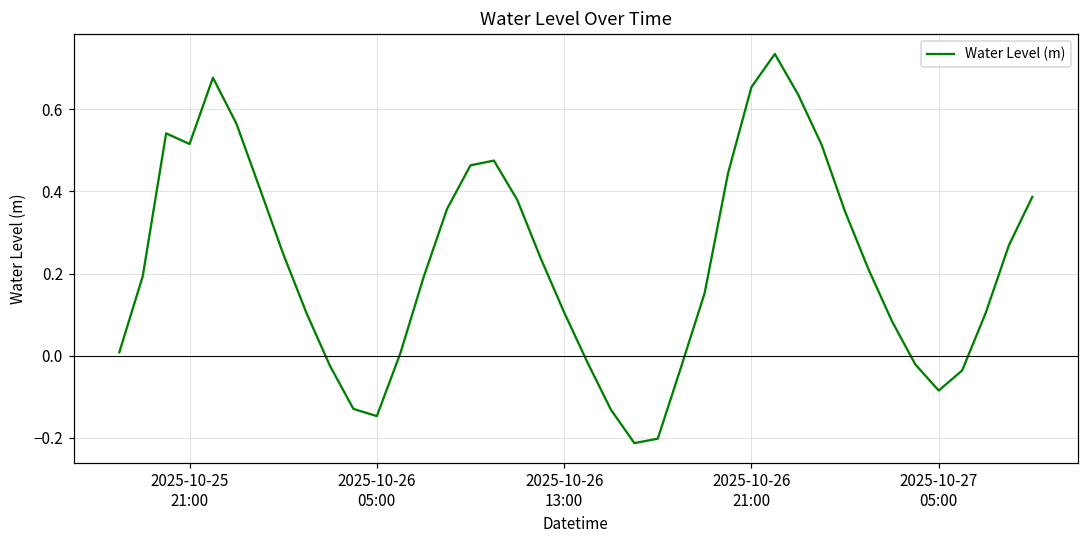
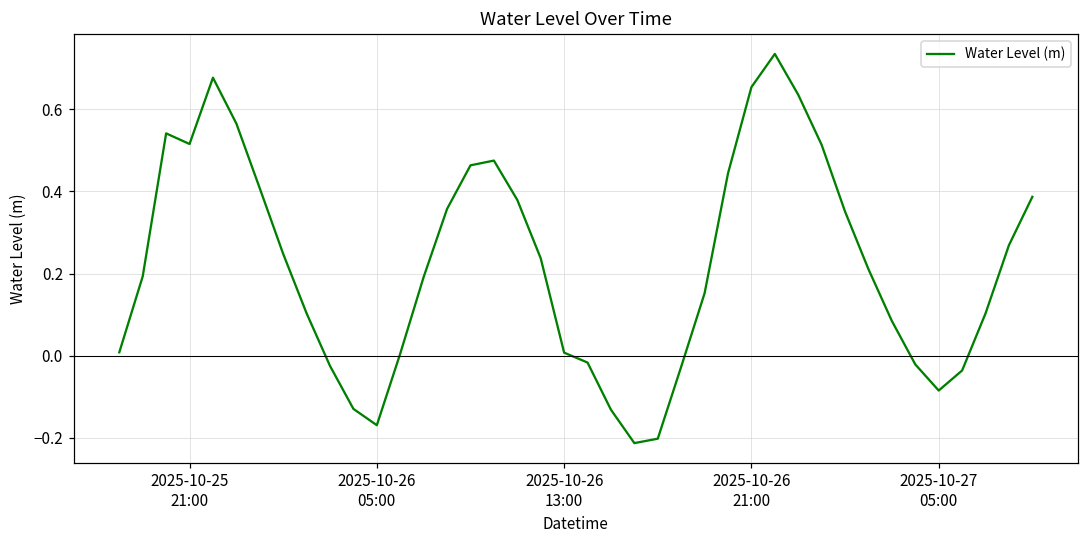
  {
    "2025-10-25 21:00": 0.52,
-   "2025-10-26 05:00": -0.15,
-   "2025-10-26 13:00": 0.11,
+   "2025-10-26 05:00": -0.17,
+   "2025-10-26 13:00": 0.01,
    "2025-10-26 21:00": 0.65,
    "2025-10-27 05:00": -0.08
  }
